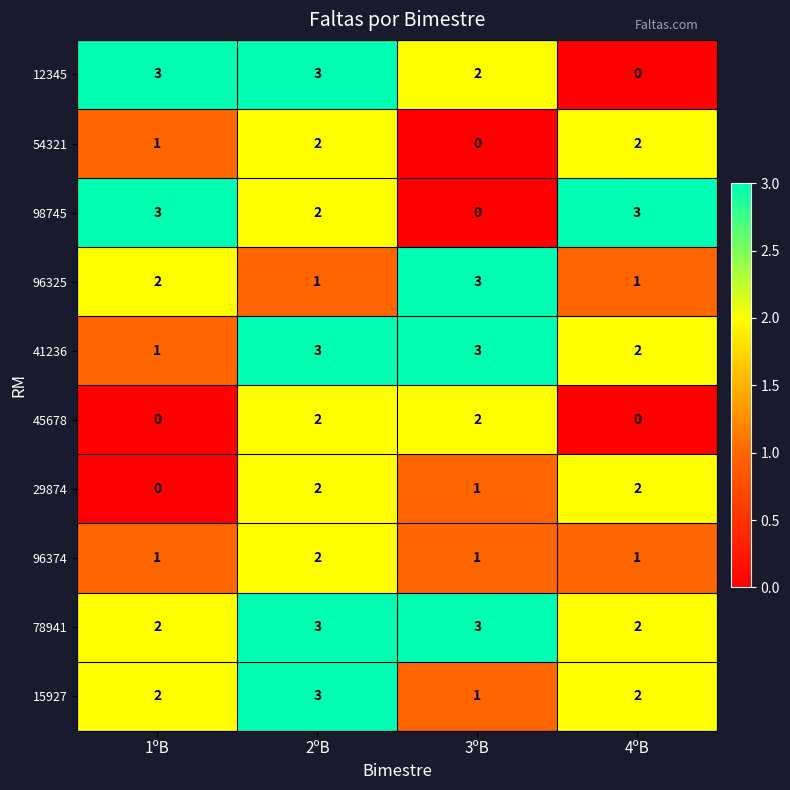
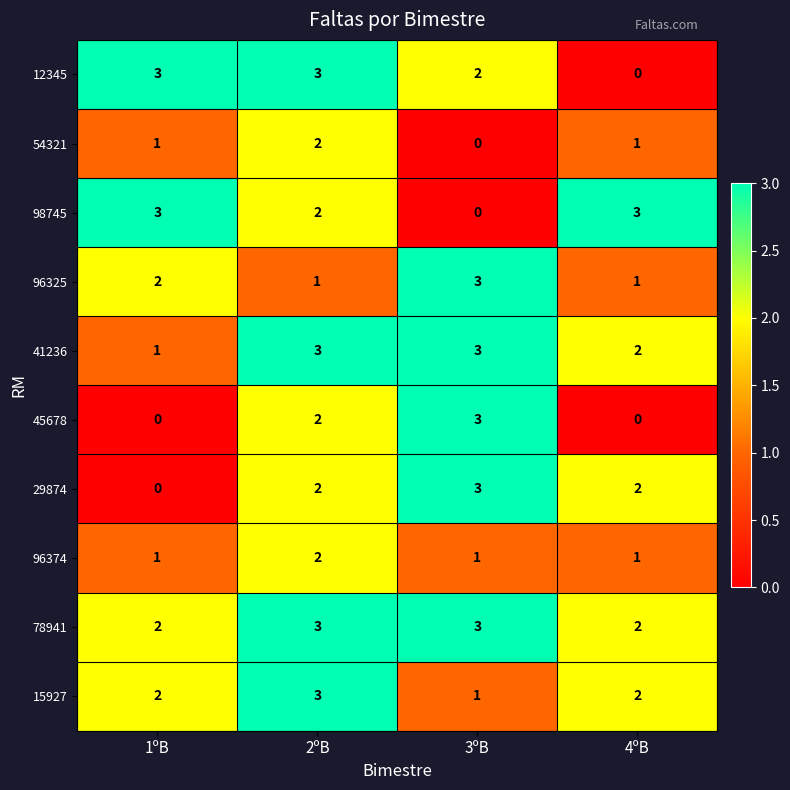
  {
    "12345": {
      "1ºB": 3,
      "2ºB": 3,
      "3ºB": 2,
      "4ºB": 0
    },
    "54321": {
      "1ºB": 1,
      "2ºB": 2,
      "3ºB": 0,
-     "4ºB": 2
+     "4ºB": 1
    },
    "98745": {
      "1ºB": 3,
      "2ºB": 2,
      "3ºB": 0,
      "4ºB": 3
    },
    "96325": {
      "1ºB": 2,
      "2ºB": 1,
      "3ºB": 3,
      "4ºB": 1
    },
    "41236": {
      "1ºB": 1,
      "2ºB": 3,
      "3ºB": 3,
      "4ºB": 2
    },
    "45678": {
      "1ºB": 0,
      "2ºB": 2,
-     "3ºB": 2,
+     "3ºB": 3,
      "4ºB": 0
    },
    "29874": {
      "1ºB": 0,
      "2ºB": 2,
-     "3ºB": 1,
+     "3ºB": 3,
      "4ºB": 2
    },
    "96374": {
      "1ºB": 1,
      "2ºB": 2,
      "3ºB": 1,
      "4ºB": 1
    },
    "78941": {
      "1ºB": 2,
      "2ºB": 3,
      "3ºB": 3,
      "4ºB": 2
    },
    "15927": {
      "1ºB": 2,
      "2ºB": 3,
      "3ºB": 1,
      "4ºB": 2
    }
  }
